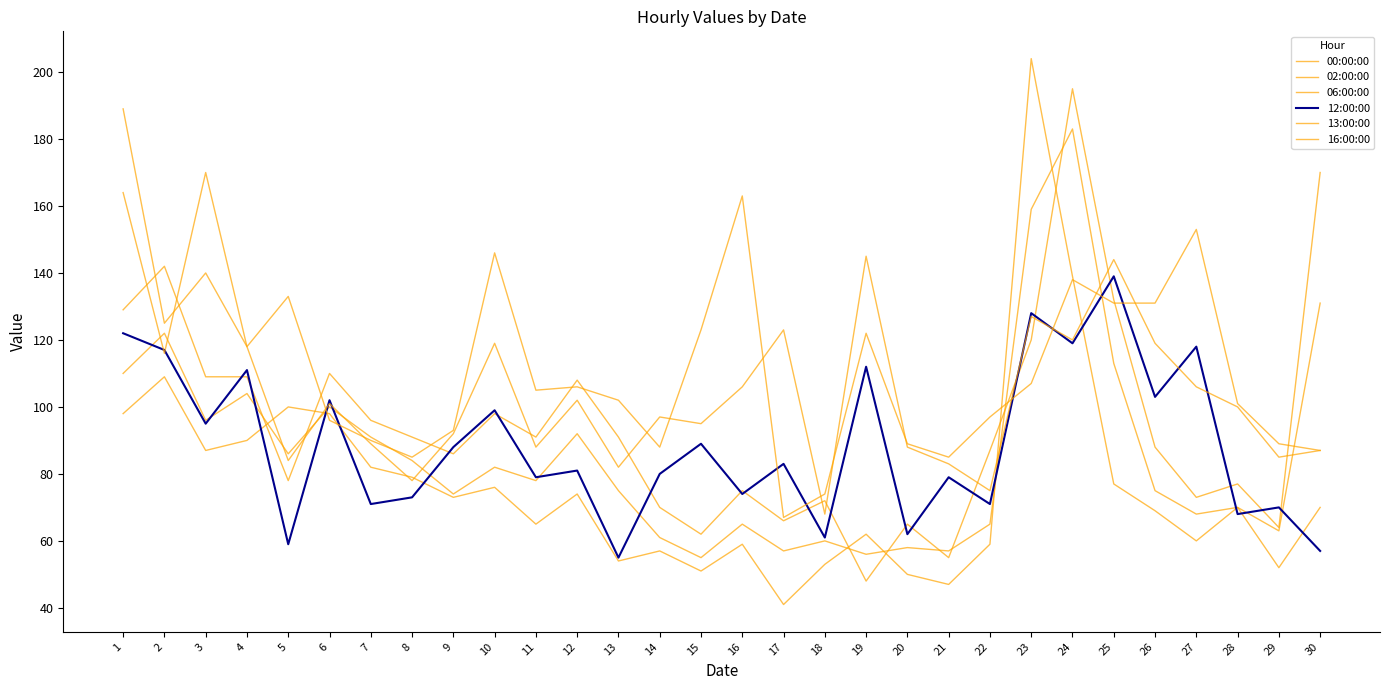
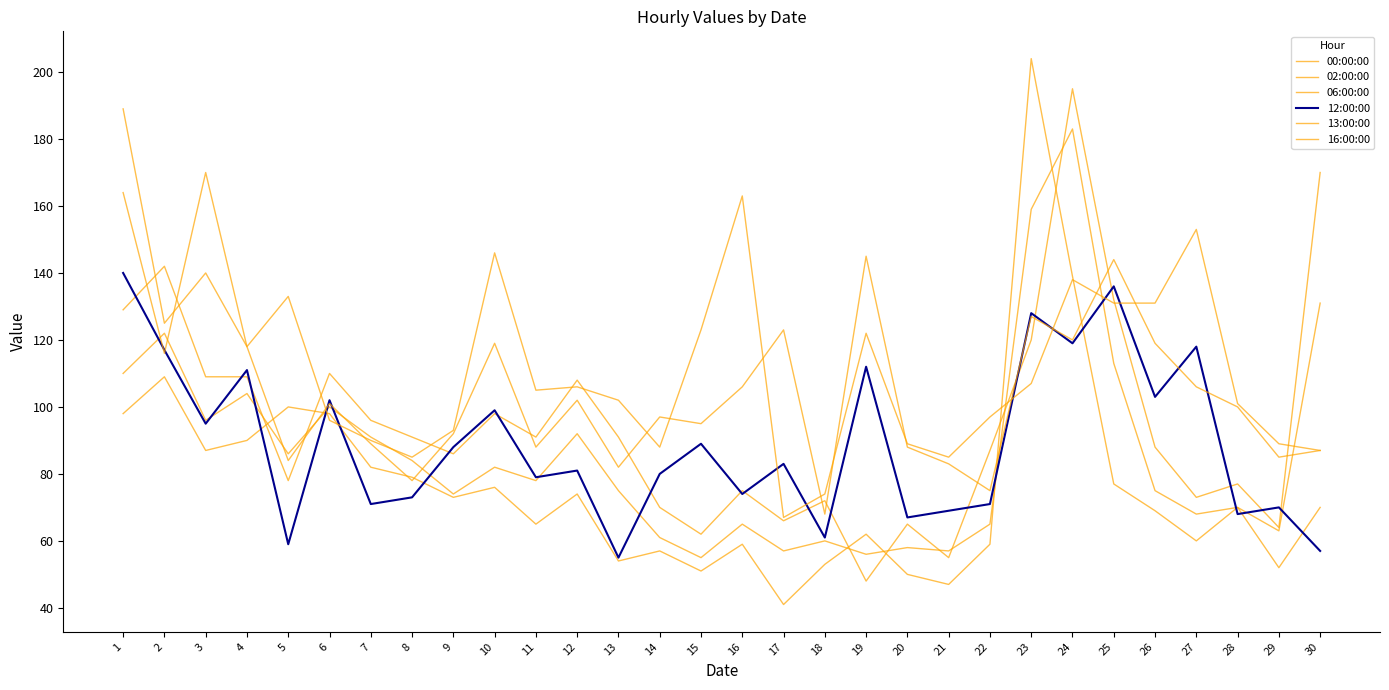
  {
    "12:00:00": {
-     "1": 122,
+     "1": 140,
      "2": 117,
      "3": 95,
      "4": 111,
      "5": 59,
      "6": 102,
      "7": 71,
      "8": 73,
      "9": 88,
      "10": 99,
      "11": 79,
      "12": 81,
      "13": 55,
      "14": 80,
      "15": 89,
      "16": 74,
      "17": 83,
      "18": 61,
      "19": 112,
-     "20": 62,
-     "21": 79,
+     "20": 67,
+     "21": 69,
      "22": 71,
      "23": 128,
      "24": 119,
-     "25": 139,
+     "25": 136,
      "26": 103,
      "27": 118,
      "28": 68,
      "29": 70,
      "30": 57
    }
  }
